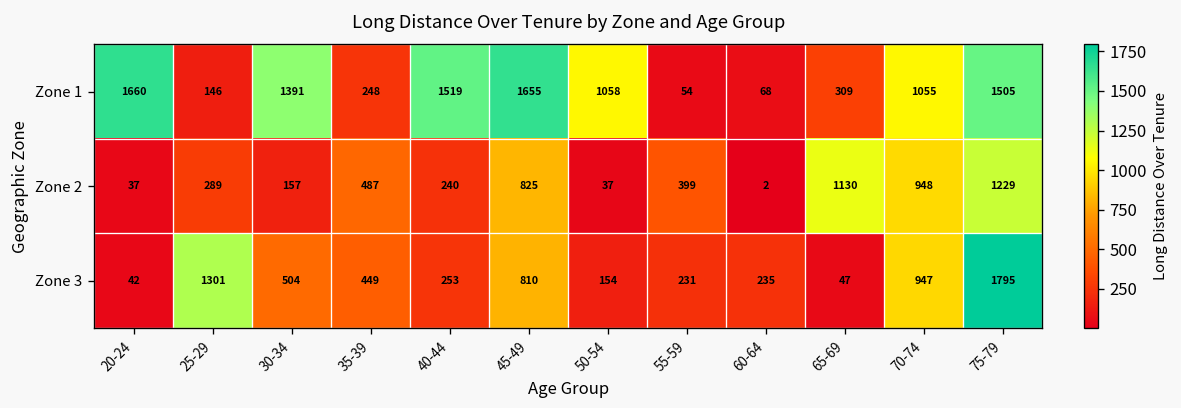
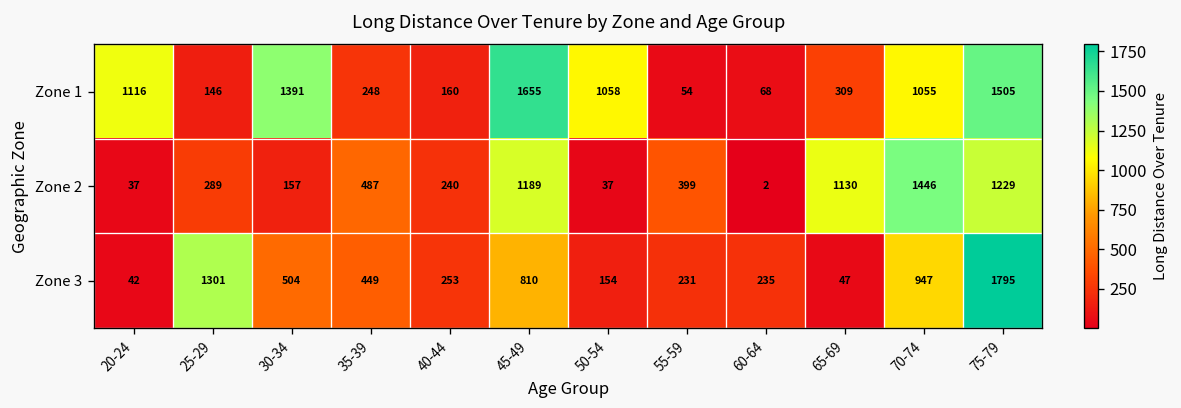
  {
    "Zone 1": {
-     "20-24": 1660,
+     "20-24": 1116,
      "25-29": 146,
      "30-34": 1391,
      "35-39": 248,
-     "40-44": 1519,
+     "40-44": 160,
      "45-49": 1655,
      "50-54": 1058,
      "55-59": 54,
      "60-64": 68,
      "65-69": 309,
      "70-74": 1055,
      "75-79": 1505
    },
    "Zone 2": {
      "20-24": 37,
      "25-29": 289,
      "30-34": 157,
      "35-39": 487,
      "40-44": 240,
-     "45-49": 825,
+     "45-49": 1189,
      "50-54": 37,
      "55-59": 399,
      "60-64": 2,
      "65-69": 1130,
-     "70-74": 948,
+     "70-74": 1446,
      "75-79": 1229
    },
    "Zone 3": {
      "20-24": 42,
      "25-29": 1301,
      "30-34": 504,
      "35-39": 449,
      "40-44": 253,
      "45-49": 810,
      "50-54": 154,
      "55-59": 231,
      "60-64": 235,
      "65-69": 47,
      "70-74": 947,
      "75-79": 1795
    }
  }
